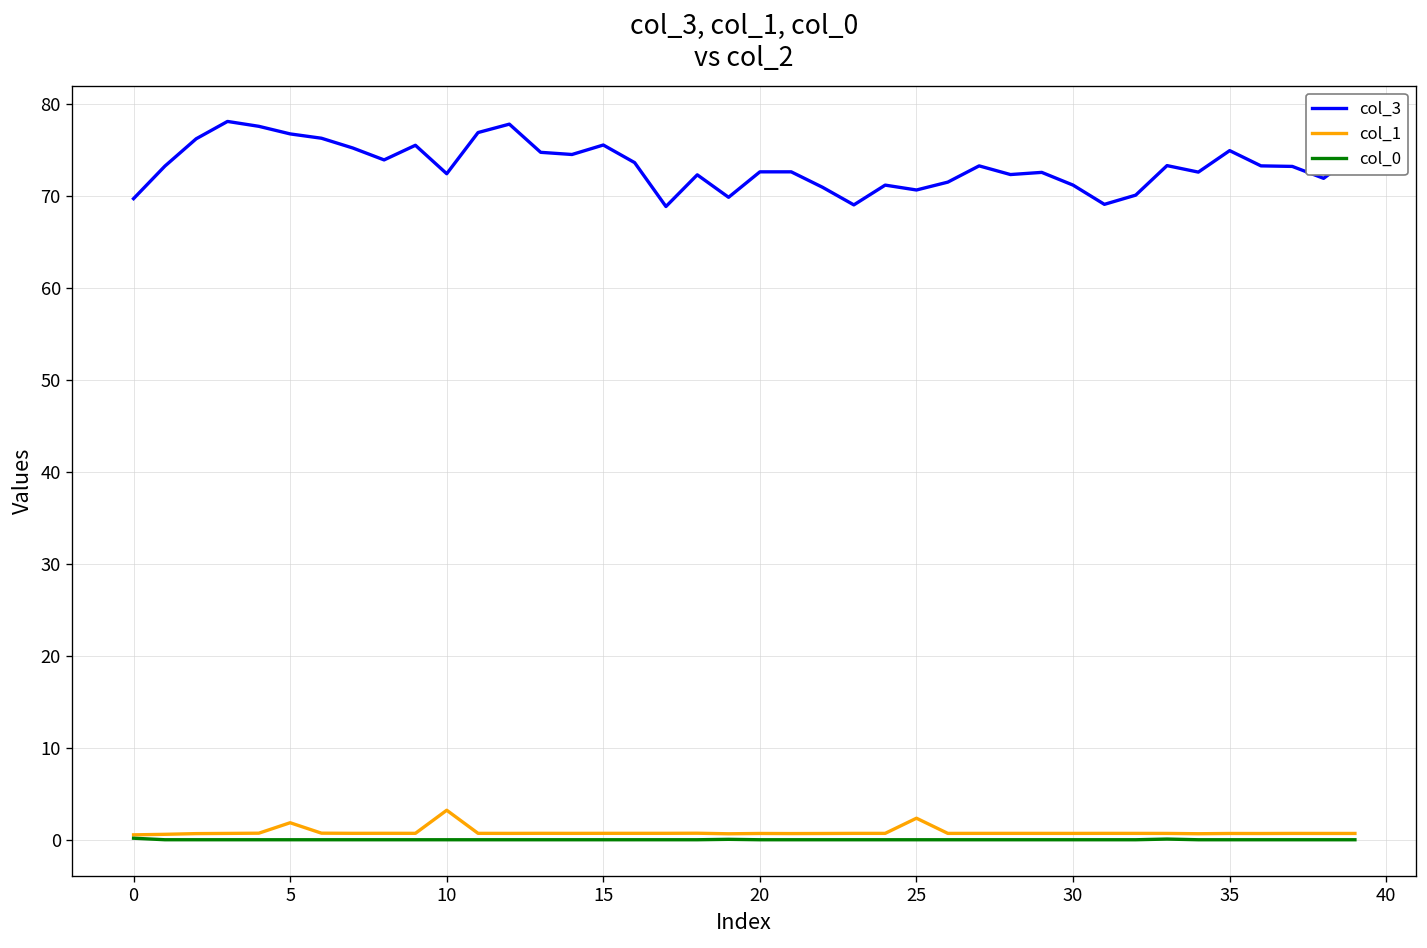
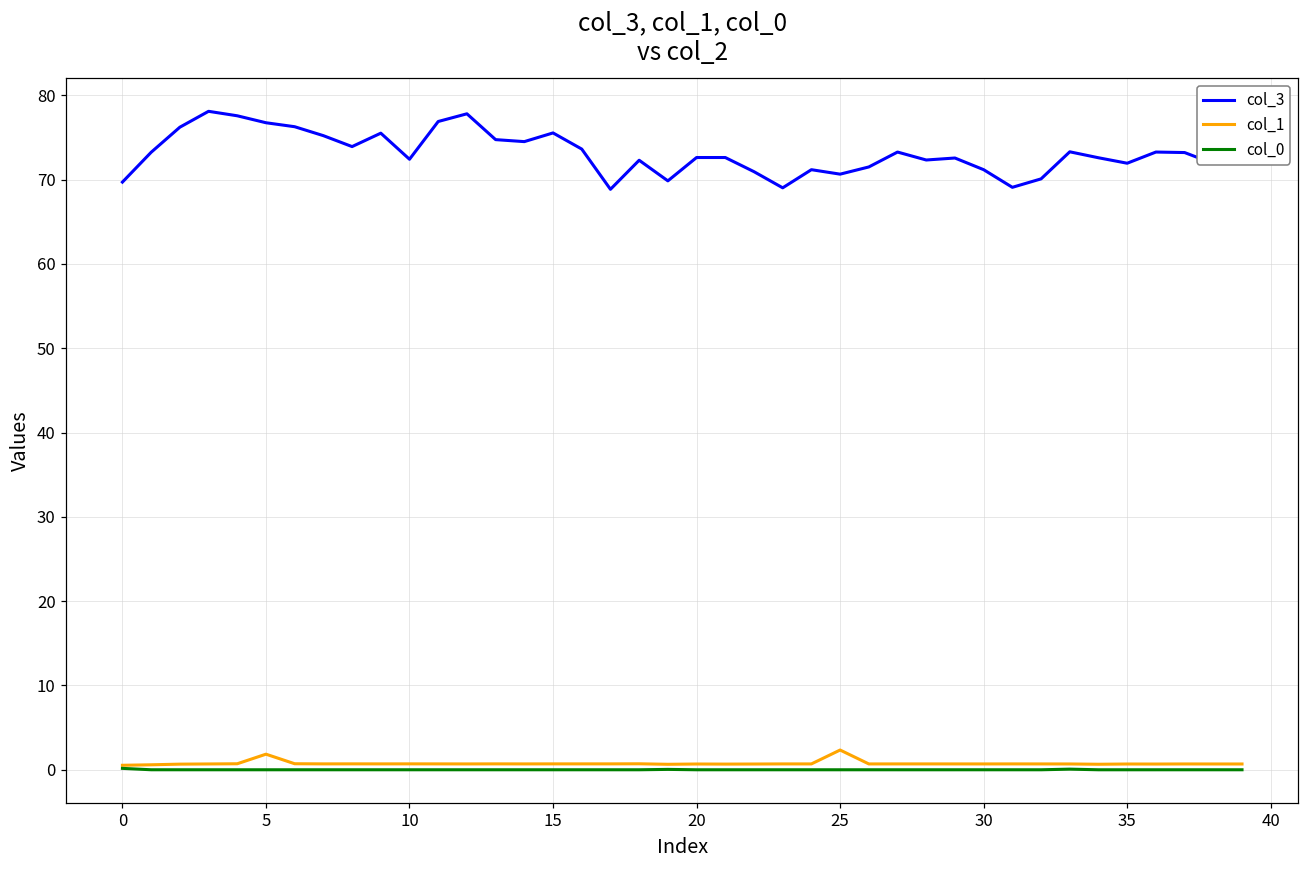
  {
    "col_3": {
      "0": 70,
      "5": 77,
      "10": 72,
      "15": 76,
      "20": 73,
      "25": 71,
      "30": 71,
-     "35": 75
+     "35": 72
    },
    "col_1": {
      "0": 1,
      "5": 2,
-     "10": 3,
+     "10": 1,
      "15": 1,
      "20": 1,
      "25": 2,
      "30": 1,
      "35": 1
    },
    "col_0": {
      "0": 0,
      "5": 0,
      "10": 0,
      "15": 0,
      "20": 0,
      "25": 0,
      "30": 0,
      "35": 0
    }
  }
